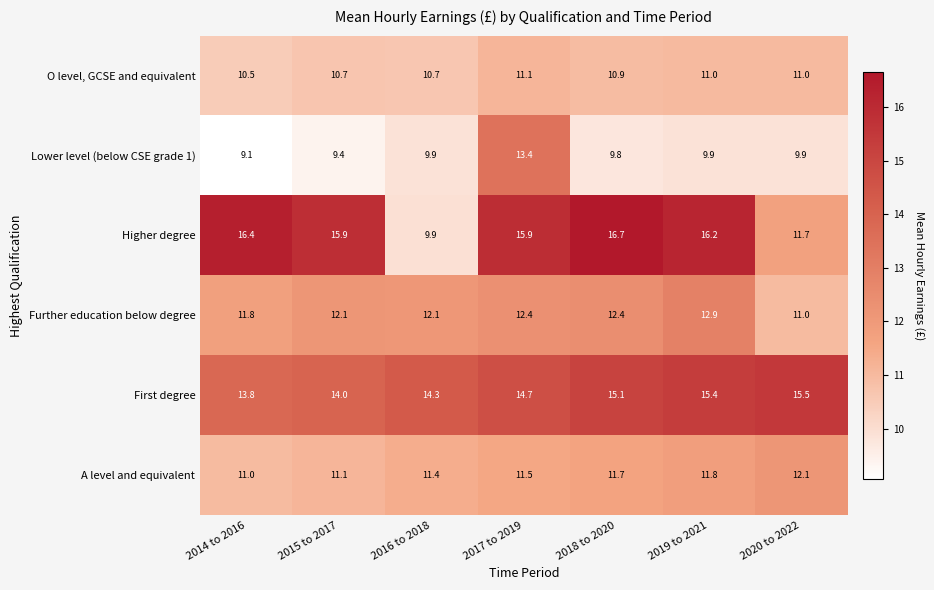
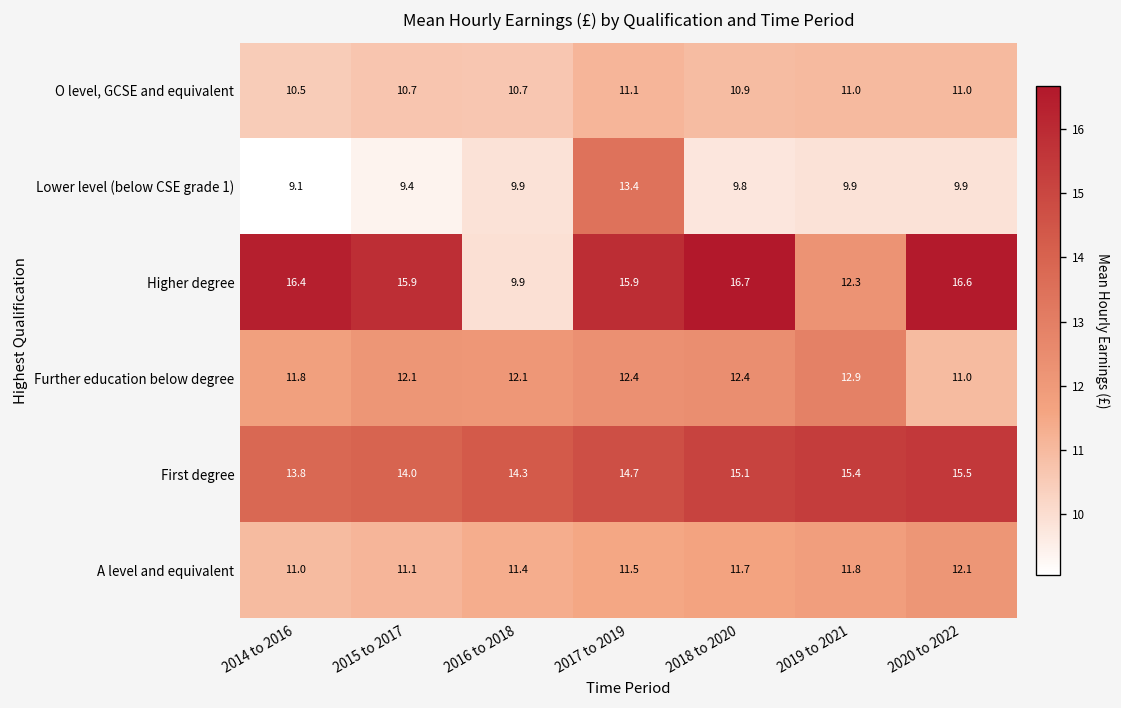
  {
    "O level, GCSE and equivalent": {
      "2014 to 2016": 10.5,
      "2015 to 2017": 10.7,
      "2016 to 2018": 10.7,
      "2017 to 2019": 11.1,
      "2018 to 2020": 10.9,
      "2019 to 2021": 11.0,
      "2020 to 2022": 11.0
    },
    "Lower level (below CSE grade 1)": {
      "2014 to 2016": 9.1,
      "2015 to 2017": 9.4,
      "2016 to 2018": 9.9,
      "2017 to 2019": 13.4,
      "2018 to 2020": 9.8,
      "2019 to 2021": 9.9,
      "2020 to 2022": 9.9
    },
    "Higher degree": {
      "2014 to 2016": 16.4,
      "2015 to 2017": 15.9,
      "2016 to 2018": 9.9,
      "2017 to 2019": 15.9,
      "2018 to 2020": 16.7,
-     "2019 to 2021": 16.2,
-     "2020 to 2022": 11.7
+     "2019 to 2021": 12.3,
+     "2020 to 2022": 16.6
    },
    "Further education below degree": {
      "2014 to 2016": 11.8,
      "2015 to 2017": 12.1,
      "2016 to 2018": 12.1,
      "2017 to 2019": 12.4,
      "2018 to 2020": 12.4,
      "2019 to 2021": 12.9,
      "2020 to 2022": 11.0
    },
    "First degree": {
      "2014 to 2016": 13.8,
      "2015 to 2017": 14.0,
      "2016 to 2018": 14.3,
      "2017 to 2019": 14.7,
      "2018 to 2020": 15.1,
      "2019 to 2021": 15.4,
      "2020 to 2022": 15.5
    },
    "A level and equivalent": {
      "2014 to 2016": 11.0,
      "2015 to 2017": 11.1,
      "2016 to 2018": 11.4,
      "2017 to 2019": 11.5,
      "2018 to 2020": 11.7,
      "2019 to 2021": 11.8,
      "2020 to 2022": 12.1
    }
  }
